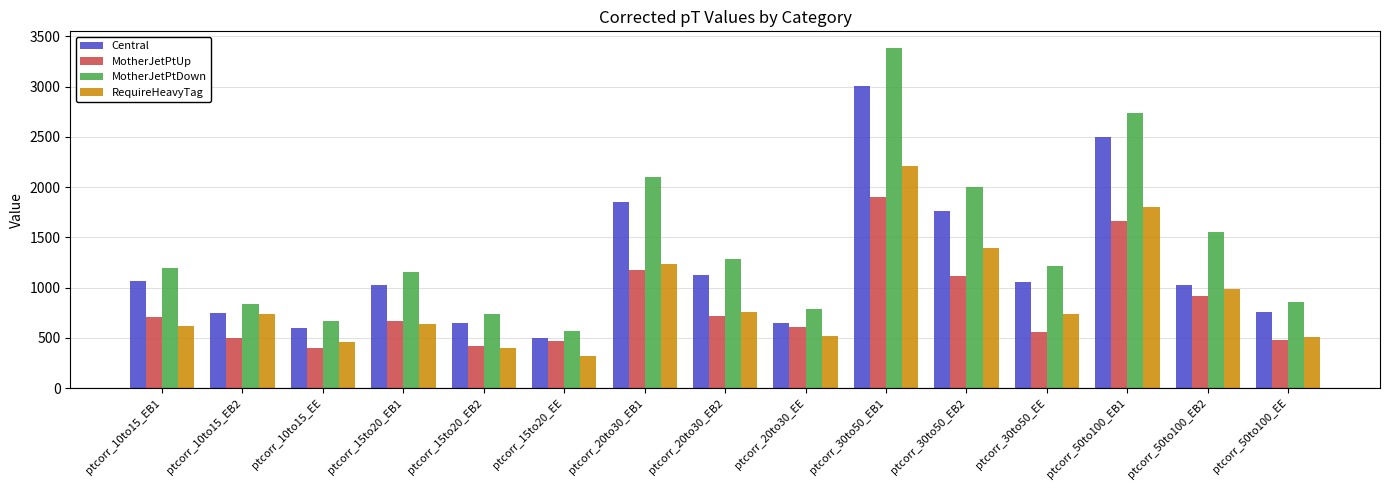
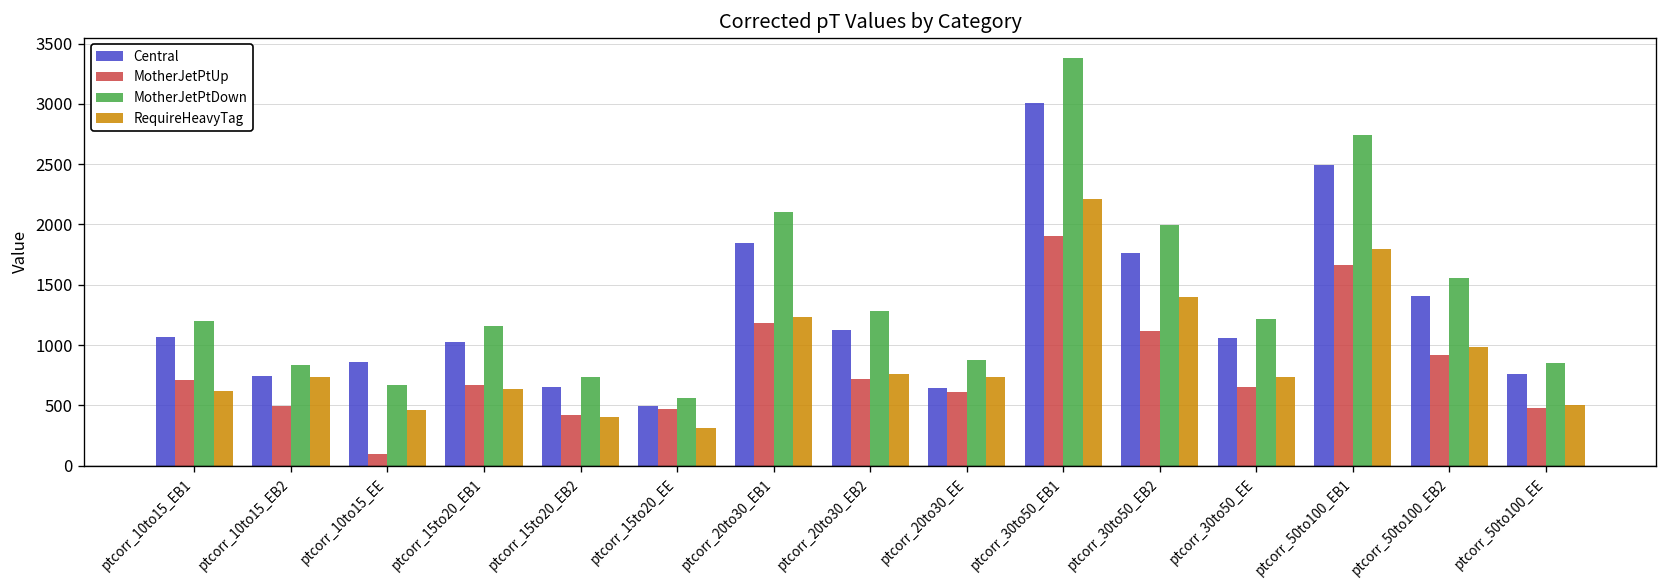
  {
    "Central": {
      "ptcorr_10to15_EB1": 1070,
      "ptcorr_10to15_EB2": 740,
-     "ptcorr_10to15_EE": 590,
+     "ptcorr_10to15_EE": 860,
      "ptcorr_15to20_EB1": 1030,
      "ptcorr_15to20_EB2": 650,
      "ptcorr_15to20_EE": 500,
      "ptcorr_20to30_EB1": 1850,
      "ptcorr_20to30_EB2": 1130,
      "ptcorr_20to30_EE": 640,
      "ptcorr_30to50_EB1": 3010,
      "ptcorr_30to50_EB2": 1760,
      "ptcorr_30to50_EE": 1060,
      "ptcorr_50to100_EB1": 2500,
-     "ptcorr_50to100_EB2": 1030,
+     "ptcorr_50to100_EB2": 1410,
      "ptcorr_50to100_EE": 760
    },
    "MotherJetPtUp": {
      "ptcorr_10to15_EB1": 710,
      "ptcorr_10to15_EB2": 500,
-     "ptcorr_10to15_EE": 390,
+     "ptcorr_10to15_EE": 90,
      "ptcorr_15to20_EB1": 670,
      "ptcorr_15to20_EB2": 420,
      "ptcorr_15to20_EE": 470,
      "ptcorr_20to30_EB1": 1180,
      "ptcorr_20to30_EB2": 720,
      "ptcorr_20to30_EE": 610,
      "ptcorr_30to50_EB1": 1900,
      "ptcorr_30to50_EB2": 1110,
-     "ptcorr_30to50_EE": 560,
+     "ptcorr_30to50_EE": 650,
      "ptcorr_50to100_EB1": 1670,
      "ptcorr_50to100_EB2": 920,
      "ptcorr_50to100_EE": 480
    },
    "MotherJetPtDown": {
      "ptcorr_10to15_EB1": 1200,
      "ptcorr_10to15_EB2": 830,
      "ptcorr_10to15_EE": 670,
      "ptcorr_15to20_EB1": 1150,
      "ptcorr_15to20_EB2": 740,
      "ptcorr_15to20_EE": 560,
      "ptcorr_20to30_EB1": 2100,
      "ptcorr_20to30_EB2": 1280,
-     "ptcorr_20to30_EE": 790,
+     "ptcorr_20to30_EE": 870,
      "ptcorr_30to50_EB1": 3380,
      "ptcorr_30to50_EB2": 2000,
      "ptcorr_30to50_EE": 1220,
      "ptcorr_50to100_EB1": 2740,
      "ptcorr_50to100_EB2": 1560,
      "ptcorr_50to100_EE": 850
    },
    "RequireHeavyTag": {
      "ptcorr_10to15_EB1": 620,
      "ptcorr_10to15_EB2": 740,
      "ptcorr_10to15_EE": 460,
      "ptcorr_15to20_EB1": 630,
      "ptcorr_15to20_EB2": 400,
      "ptcorr_15to20_EE": 310,
      "ptcorr_20to30_EB1": 1240,
      "ptcorr_20to30_EB2": 760,
-     "ptcorr_20to30_EE": 520,
+     "ptcorr_20to30_EE": 740,
      "ptcorr_30to50_EB1": 2210,
      "ptcorr_30to50_EB2": 1400,
      "ptcorr_30to50_EE": 740,
      "ptcorr_50to100_EB1": 1800,
      "ptcorr_50to100_EB2": 990,
      "ptcorr_50to100_EE": 510
    }
  }
